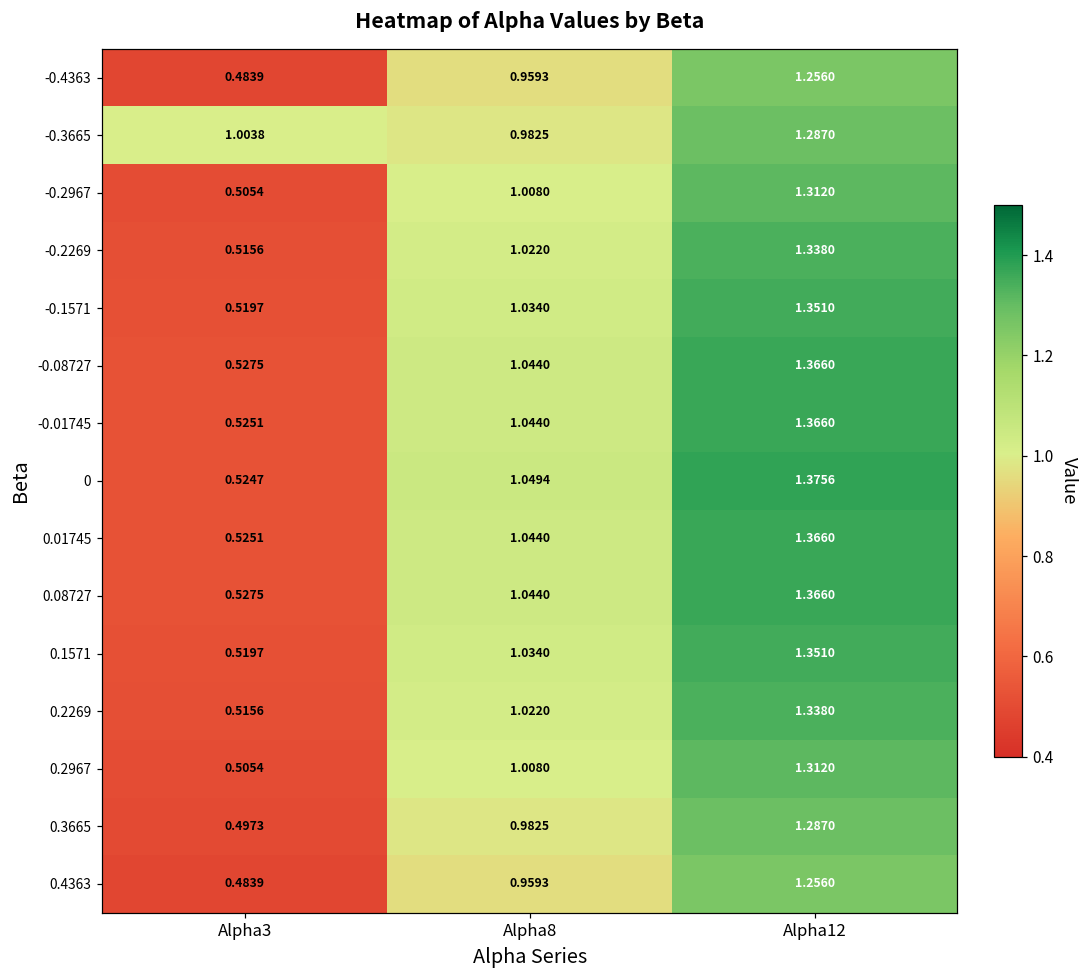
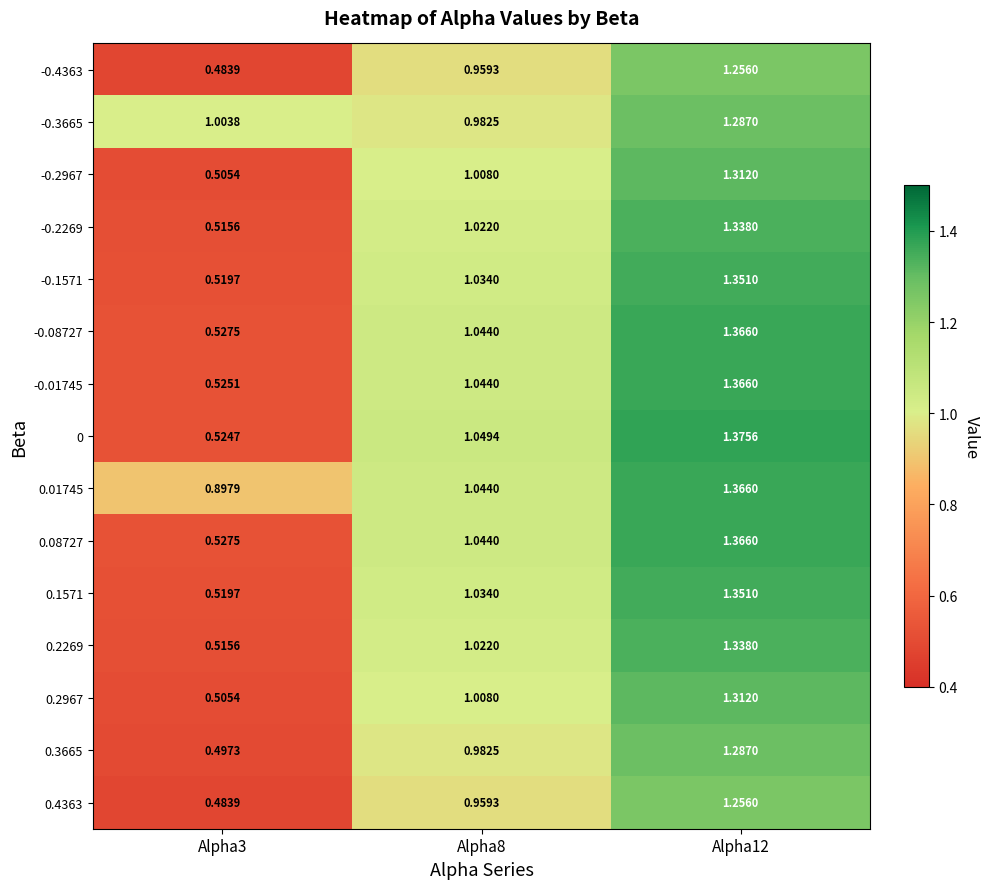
  {
    "-0.4363": {
      "Alpha3": 0.4839,
      "Alpha8": 0.9593,
      "Alpha12": 1.2560
    },
    "-0.3665": {
      "Alpha3": 1.0038,
      "Alpha8": 0.9825,
      "Alpha12": 1.2870
    },
    "-0.2967": {
      "Alpha3": 0.5054,
      "Alpha8": 1.0080,
      "Alpha12": 1.3120
    },
    "-0.2269": {
      "Alpha3": 0.5156,
      "Alpha8": 1.0220,
      "Alpha12": 1.3380
    },
    "-0.1571": {
      "Alpha3": 0.5197,
      "Alpha8": 1.0340,
      "Alpha12": 1.3510
    },
    "-0.08727": {
      "Alpha3": 0.5275,
      "Alpha8": 1.0440,
      "Alpha12": 1.3660
    },
    "-0.01745": {
      "Alpha3": 0.5251,
      "Alpha8": 1.0440,
      "Alpha12": 1.3660
    },
    "0": {
      "Alpha3": 0.5247,
      "Alpha8": 1.0494,
      "Alpha12": 1.3756
    },
    "0.01745": {
-     "Alpha3": 0.5251,
+     "Alpha3": 0.8979,
      "Alpha8": 1.0440,
      "Alpha12": 1.3660
    },
    "0.08727": {
      "Alpha3": 0.5275,
      "Alpha8": 1.0440,
      "Alpha12": 1.3660
    },
    "0.1571": {
      "Alpha3": 0.5197,
      "Alpha8": 1.0340,
      "Alpha12": 1.3510
    },
    "0.2269": {
      "Alpha3": 0.5156,
      "Alpha8": 1.0220,
      "Alpha12": 1.3380
    },
    "0.2967": {
      "Alpha3": 0.5054,
      "Alpha8": 1.0080,
      "Alpha12": 1.3120
    },
    "0.3665": {
      "Alpha3": 0.4973,
      "Alpha8": 0.9825,
      "Alpha12": 1.2870
    },
    "0.4363": {
      "Alpha3": 0.4839,
      "Alpha8": 0.9593,
      "Alpha12": 1.2560
    }
  }
